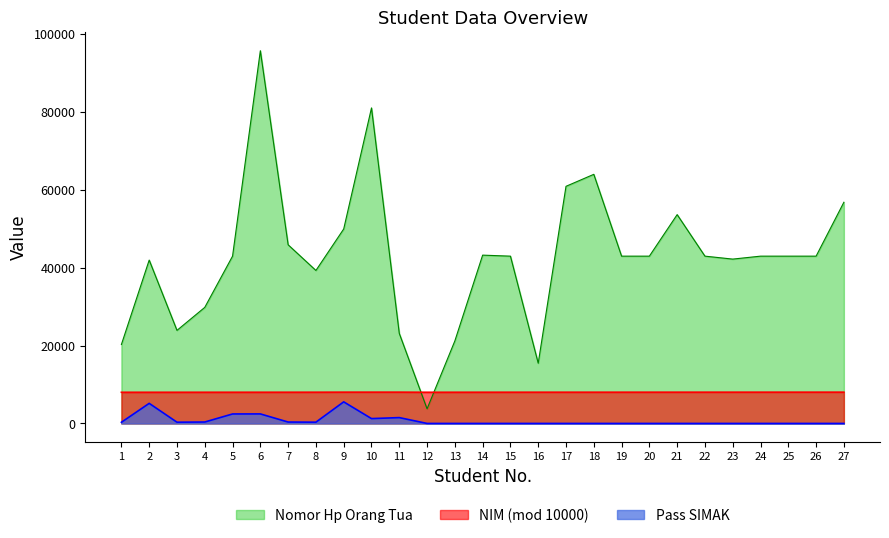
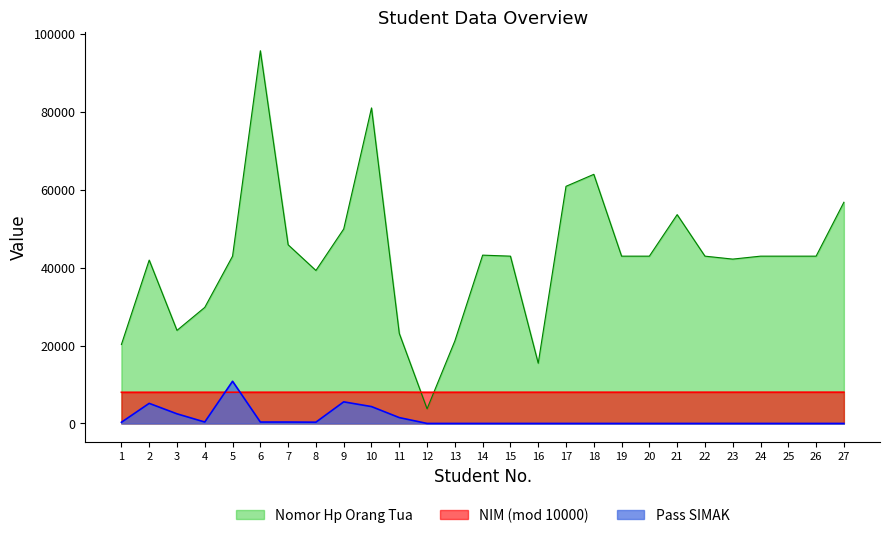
  {
    "Nomor Hp Orang Tua": {
      "1": 20000,
      "2": 42000,
      "3": 24000,
      "4": 30000,
      "5": 43000,
      "6": 96000,
      "7": 46000,
      "8": 39000,
      "9": 50000,
      "10": 81000,
      "11": 23000,
      "12": 4000,
      "13": 21000,
      "14": 43000,
      "15": 43000,
      "16": 15000,
      "17": 61000,
      "18": 64000,
      "19": 43000,
      "20": 43000,
      "21": 54000,
      "22": 43000,
      "23": 42000,
      "24": 43000,
      "25": 43000,
      "26": 43000,
      "27": 57000
    },
    "NIM (mod 10000)": {
      "1": 8000,
      "2": 8000,
      "3": 8000,
      "4": 8000,
      "5": 8000,
      "6": 8000,
      "7": 8000,
      "8": 8000,
      "9": 8000,
      "10": 8000,
      "11": 8000,
      "12": 8000,
      "13": 8000,
      "14": 8000,
      "15": 8000,
      "16": 8000,
      "17": 8000,
      "18": 8000,
      "19": 8000,
      "20": 8000,
      "21": 8000,
      "22": 8000,
      "23": 8000,
      "24": 8000,
      "25": 8000,
      "26": 8000,
      "27": 8000
    },
    "Pass SIMAK": {
      "1": 0,
      "2": 5000,
-     "3": 0,
+     "3": 2000,
      "4": 0,
-     "5": 2000,
-     "6": 2000,
+     "5": 11000,
+     "6": 0,
      "7": 0,
      "8": 0,
      "9": 6000,
-     "10": 1000,
+     "10": 4000,
      "11": 2000,
      "12": 0,
      "13": 0,
      "14": 0,
      "15": 0,
      "16": 0,
      "17": 0,
      "18": 0,
      "19": 0,
      "20": 0,
      "21": 0,
      "22": 0,
      "23": 0,
      "24": 0,
      "25": 0,
      "26": 0,
      "27": 0
    }
  }
